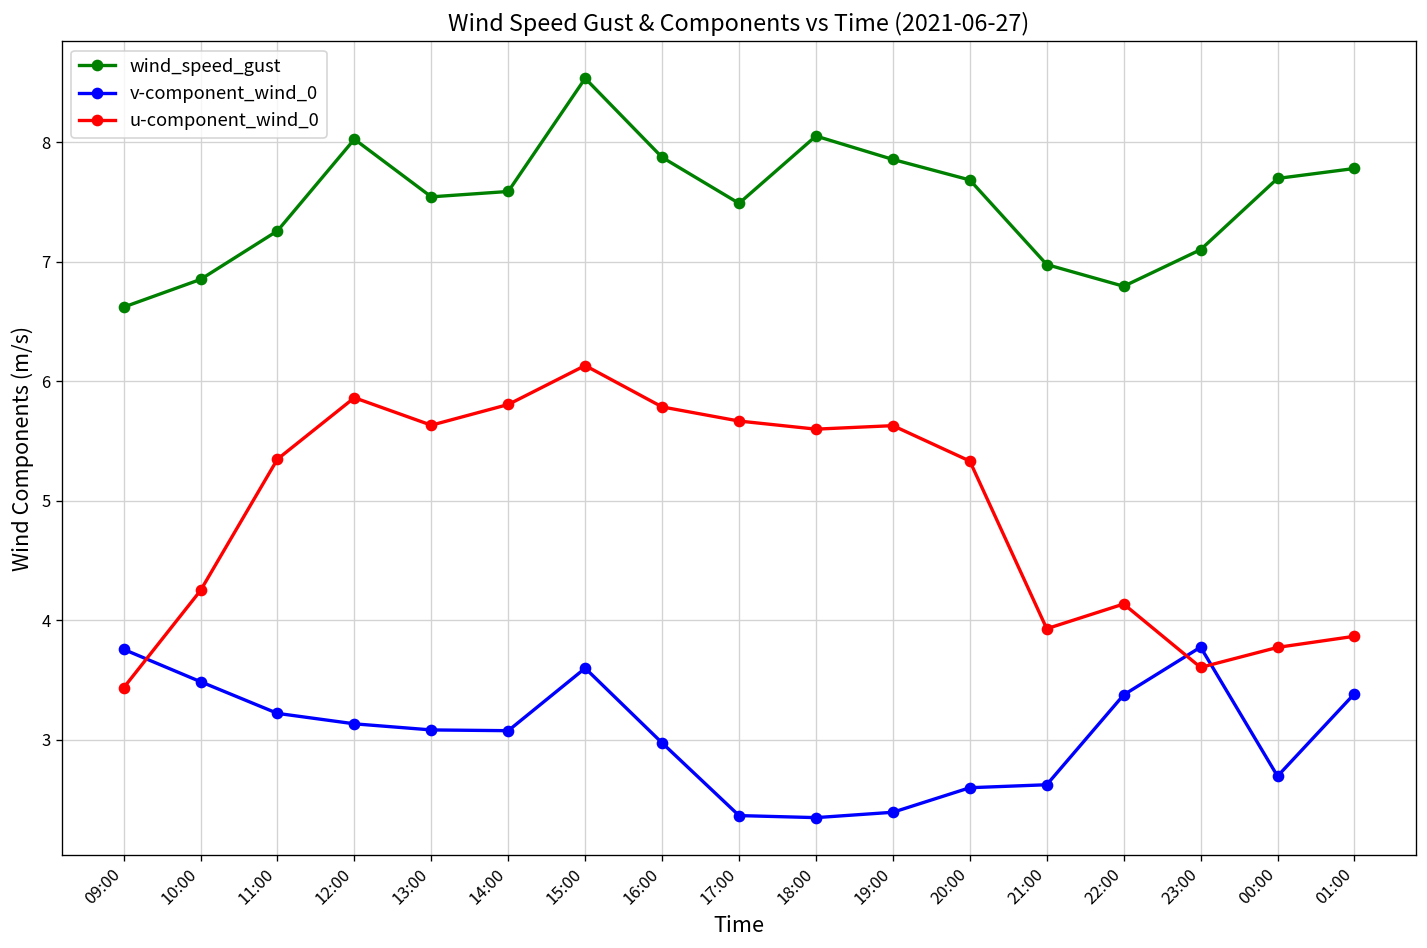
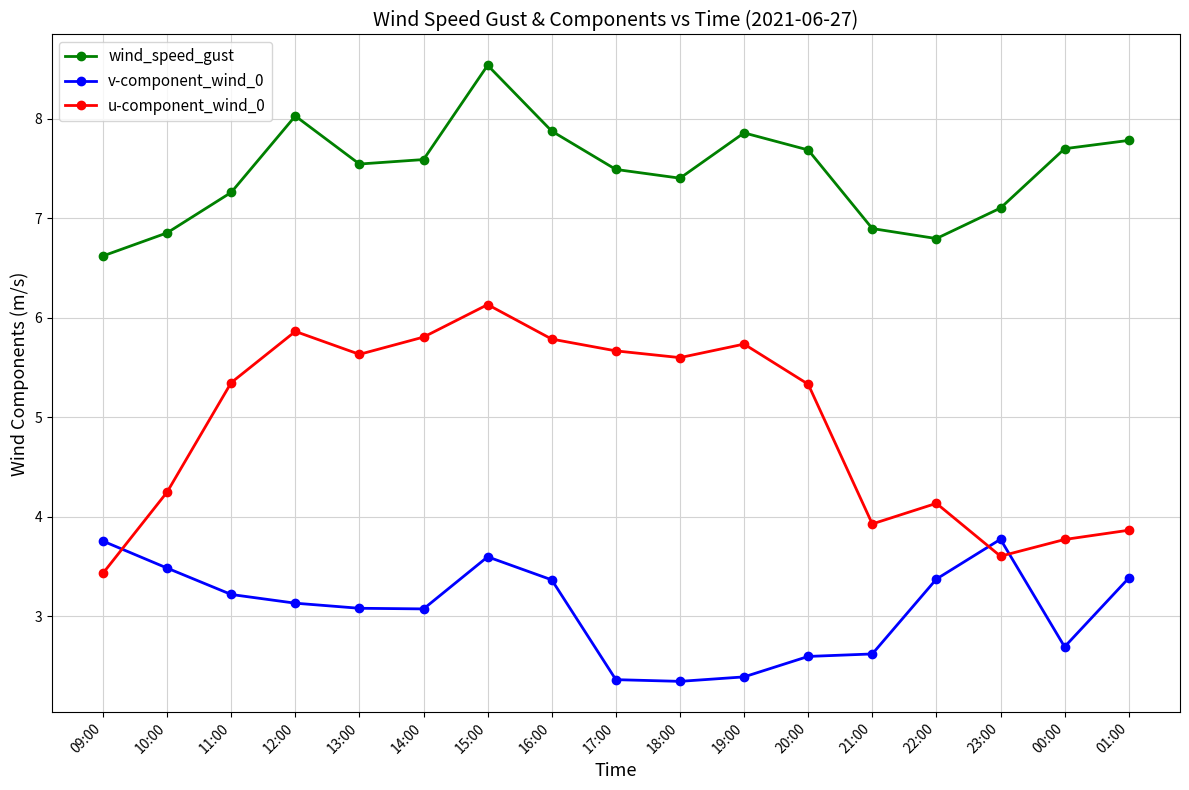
  {
    "wind_speed_gust": {
      "09:00": 6.6,
      "10:00": 6.9,
      "11:00": 7.3,
      "12:00": 8.0,
      "13:00": 7.5,
      "14:00": 7.6,
      "15:00": 8.5,
      "16:00": 7.9,
      "17:00": 7.5,
-     "18:00": 8.1,
+     "18:00": 7.4,
      "19:00": 7.9,
      "20:00": 7.7,
-     "21:00": 7.0,
+     "21:00": 6.9,
      "22:00": 6.8,
      "23:00": 7.1,
      "00:00": 7.7,
      "01:00": 7.8
    },
    "v-component_wind_0": {
      "09:00": 3.8,
      "10:00": 3.5,
      "11:00": 3.2,
      "12:00": 3.1,
      "13:00": 3.1,
      "14:00": 3.1,
      "15:00": 3.6,
-     "16:00": 3.0,
+     "16:00": 3.4,
      "17:00": 2.4,
      "18:00": 2.3,
      "19:00": 2.4,
      "20:00": 2.6,
      "21:00": 2.6,
      "22:00": 3.4,
      "23:00": 3.8,
      "00:00": 2.7,
      "01:00": 3.4
    },
    "u-component_wind_0": {
      "09:00": 3.4,
      "10:00": 4.2,
      "11:00": 5.3,
      "12:00": 5.9,
      "13:00": 5.6,
      "14:00": 5.8,
      "15:00": 6.1,
      "16:00": 5.8,
      "17:00": 5.7,
      "18:00": 5.6,
-     "19:00": 5.6,
+     "19:00": 5.7,
      "20:00": 5.3,
      "21:00": 3.9,
      "22:00": 4.1,
      "23:00": 3.6,
      "00:00": 3.8,
      "01:00": 3.9
    }
  }
